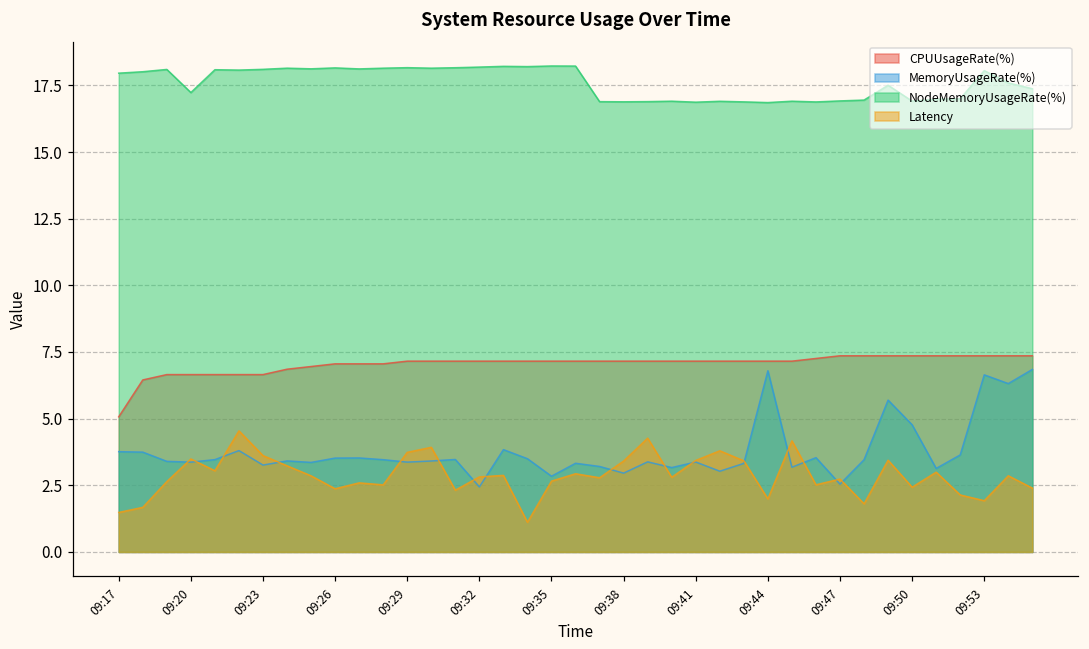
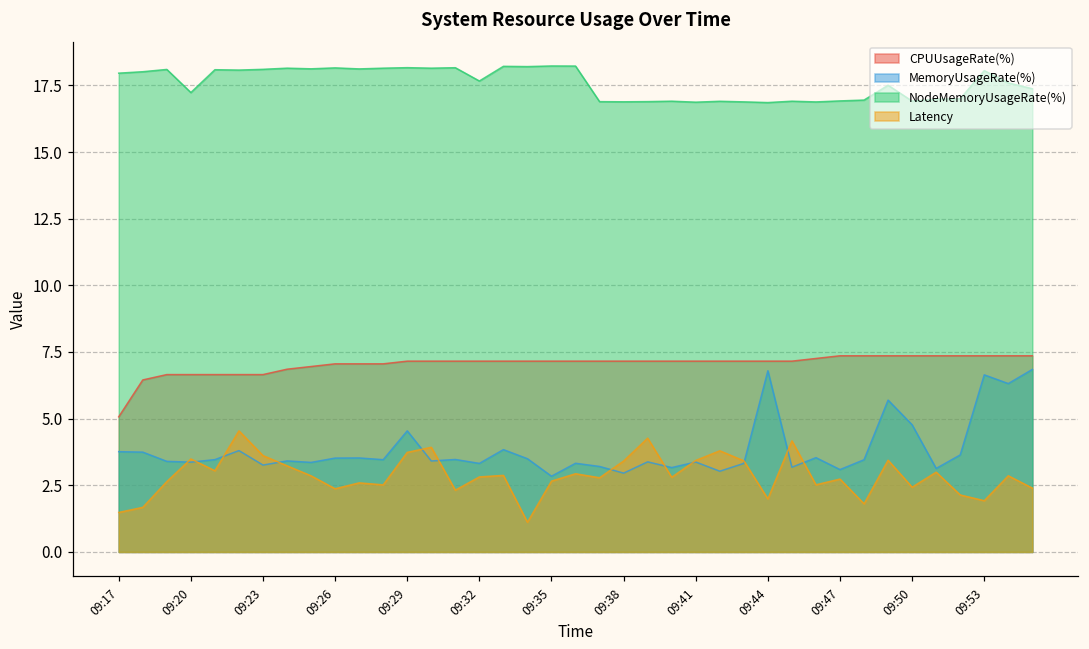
  {
    "CPUUsageRate(%)": {
      "09:17": 5.1,
      "09:20": 6.7,
      "09:23": 6.7,
      "09:26": 7.1,
      "09:29": 7.2,
      "09:32": 7.2,
      "09:35": 7.2,
      "09:38": 7.2,
      "09:41": 7.2,
      "09:44": 7.2,
      "09:47": 7.4,
      "09:50": 7.4,
      "09:53": 7.4
    },
    "MemoryUsageRate(%)": {
      "09:17": 3.8,
      "09:20": 3.4,
      "09:23": 3.3,
      "09:26": 3.5,
-     "09:29": 3.4,
-     "09:32": 2.4,
+     "09:29": 4.5,
+     "09:32": 3.3,
      "09:35": 2.8,
      "09:38": 3.0,
      "09:44": 6.8,
-     "09:47": 2.5,
+     "09:47": 3.1,
      "09:50": 4.8,
      "09:53": 6.6
    },
    "NodeMemoryUsageRate(%)": {
      "09:17": 18.0,
      "09:20": 17.2,
      "09:23": 18.1,
      "09:26": 18.2,
      "09:29": 18.2,
-     "09:32": 18.2,
+     "09:32": 17.7,
      "09:35": 18.2,
      "09:38": 16.9,
      "09:41": 16.9,
      "09:44": 16.9,
      "09:47": 16.9
    },
    "Latency": {
      "09:17": 1.5,
      "09:20": 3.5,
      "09:23": 3.6,
      "09:26": 2.4,
      "09:29": 3.7,
      "09:32": 2.8,
      "09:35": 2.7,
      "09:38": 3.4,
      "09:44": 2.0,
      "09:47": 2.7,
      "09:50": 2.4,
      "09:53": 1.9
    }
  }
